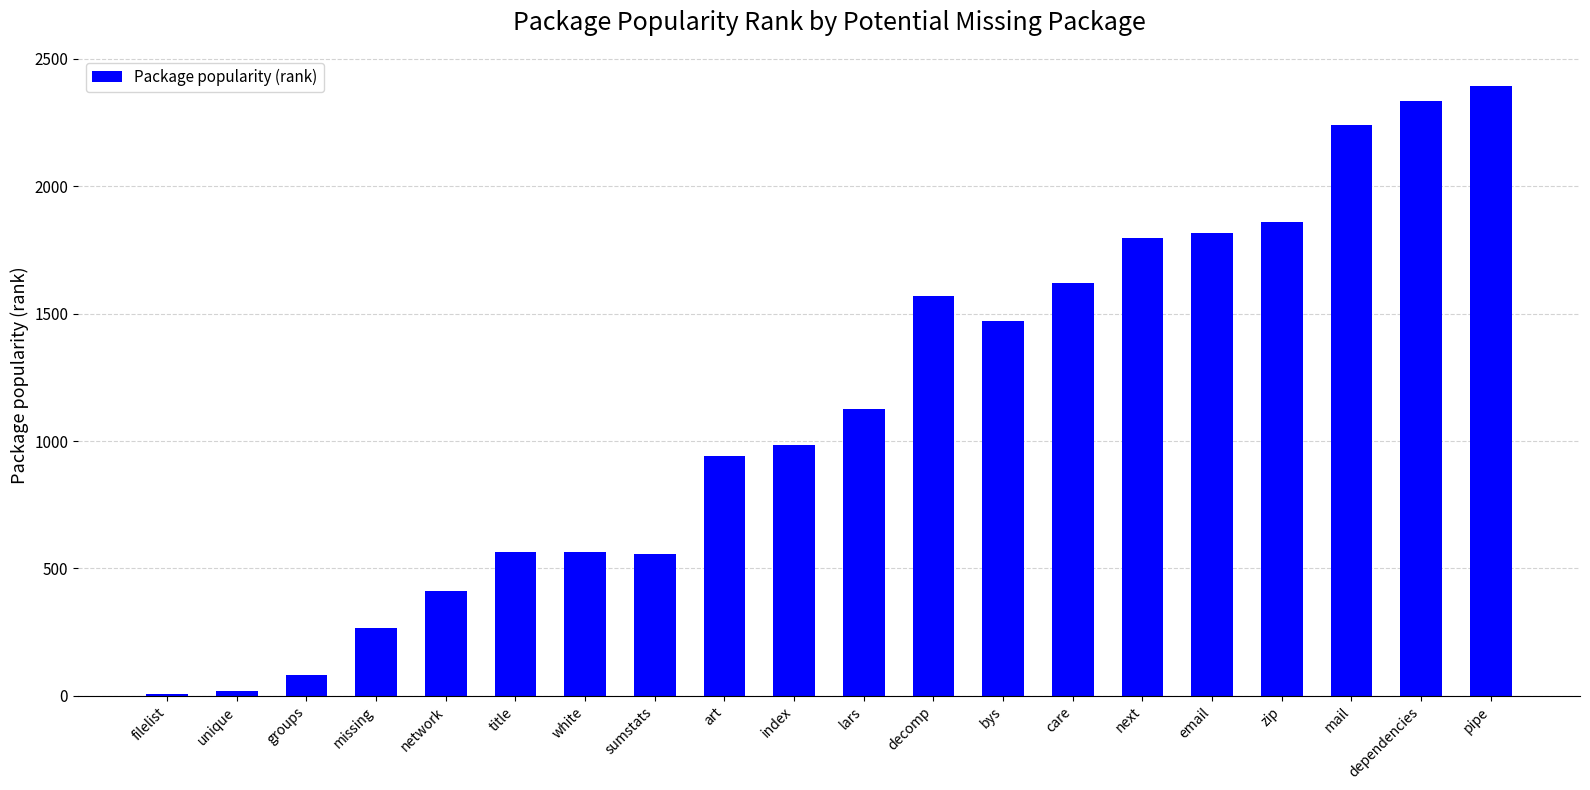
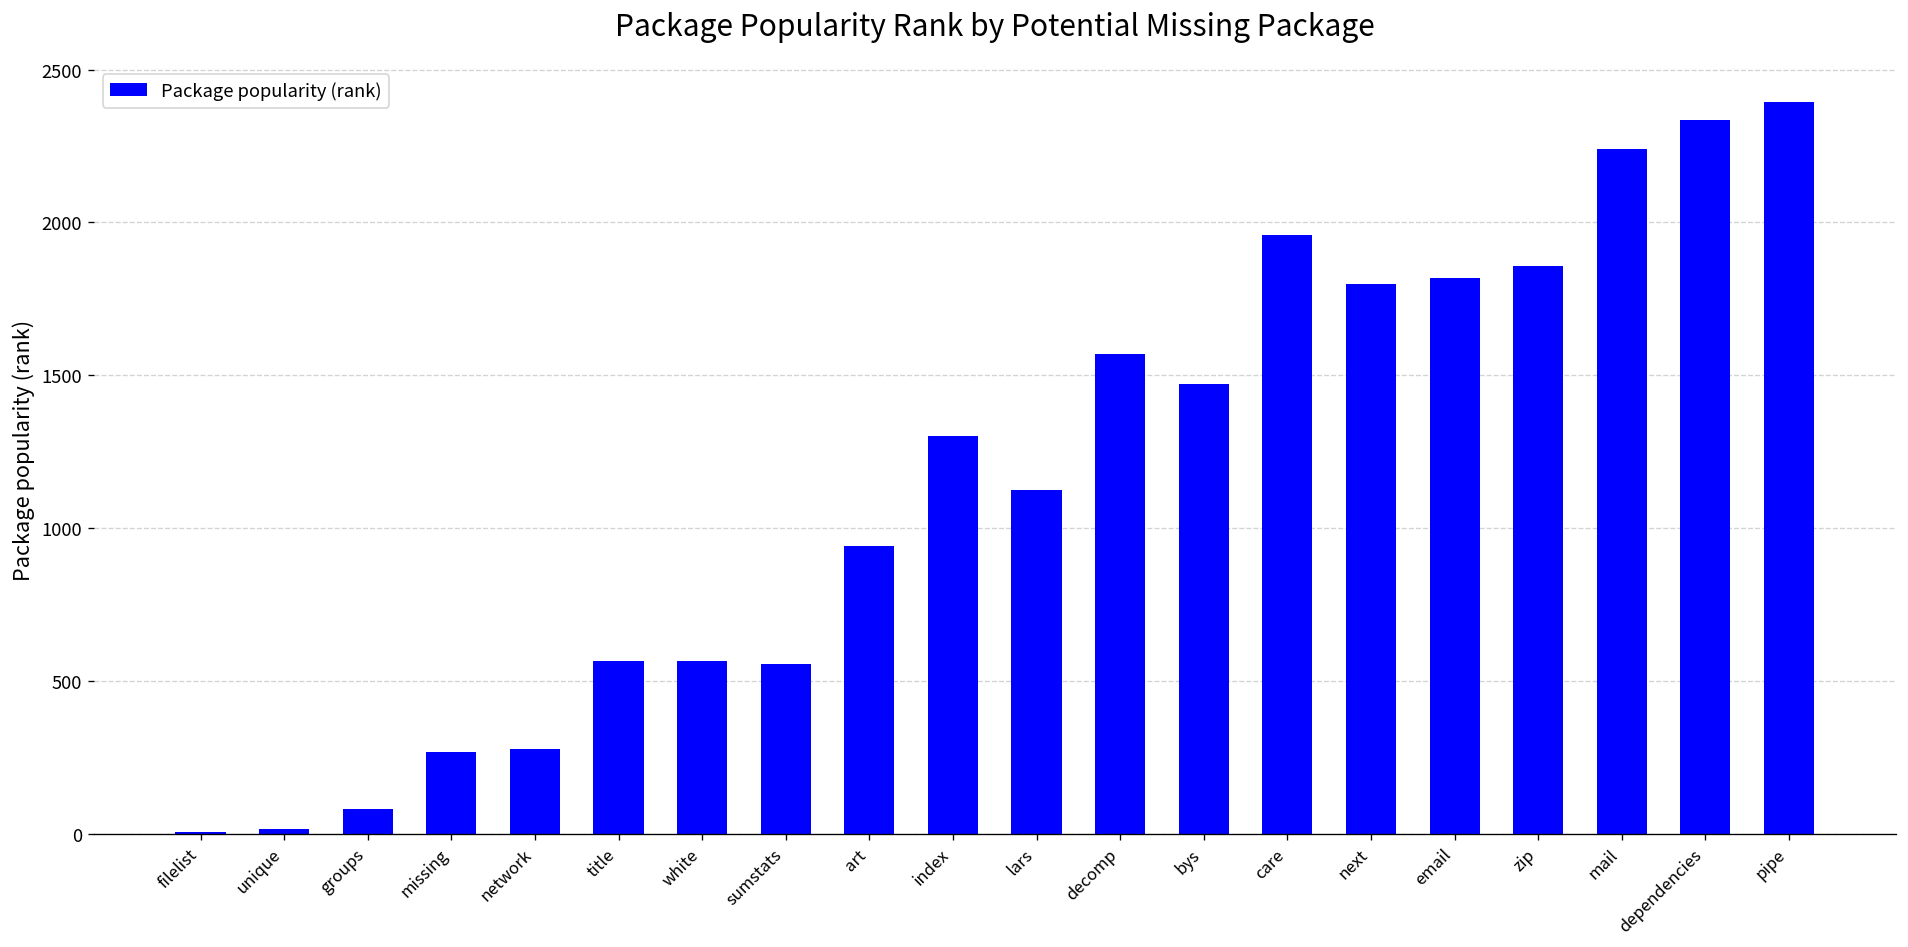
  {
    "unique": 20,
    "groups": 80,
    "missing": 270,
-   "network": 410,
+   "network": 280,
    "title": 570,
    "white": 570,
    "sumstats": 560,
    "art": 940,
-   "index": 990,
+   "index": 1300,
    "lars": 1120,
    "decomp": 1570,
    "bys": 1470,
-   "care": 1620,
+   "care": 1960,
    "next": 1800,
    "email": 1820,
    "zip": 1860,
    "mail": 2240,
    "dependencies": 2340,
    "pipe": 2400
  }
